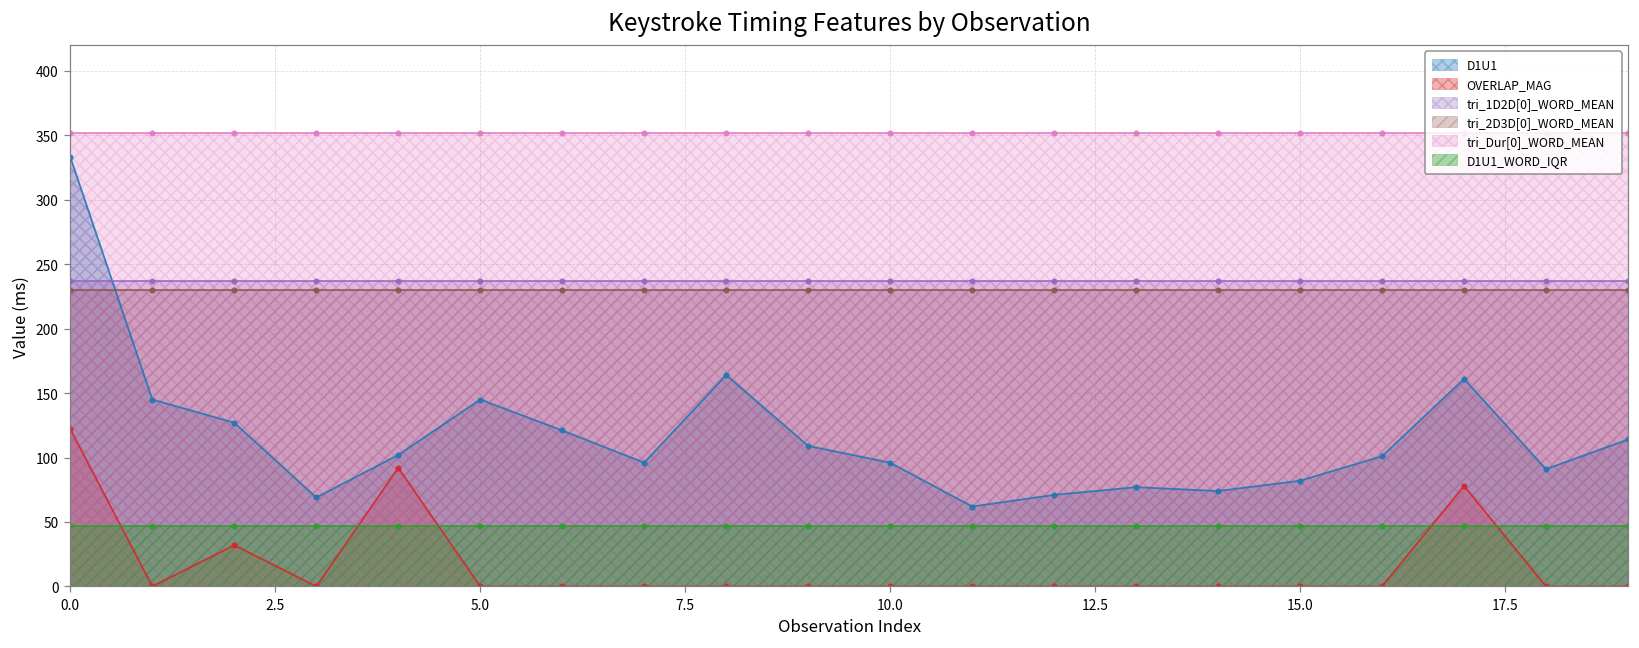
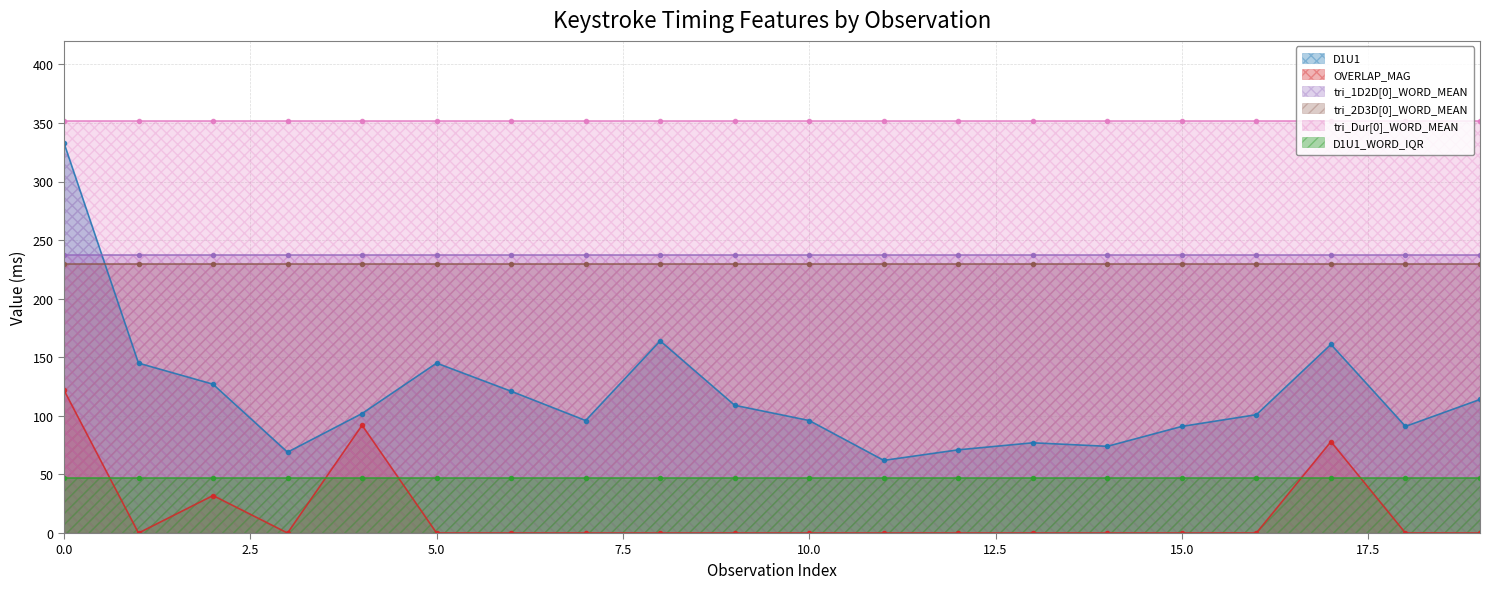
  {
    "D1U1": {
      "0.0": 333,
      "5.0": 145,
      "10.0": 96,
-     "15.0": 82
+     "15.0": 91
    },
    "D1U1_WORD_IQR": {
      "0.0": 47,
      "5.0": 47,
      "10.0": 47,
      "15.0": 47
    }
  }
